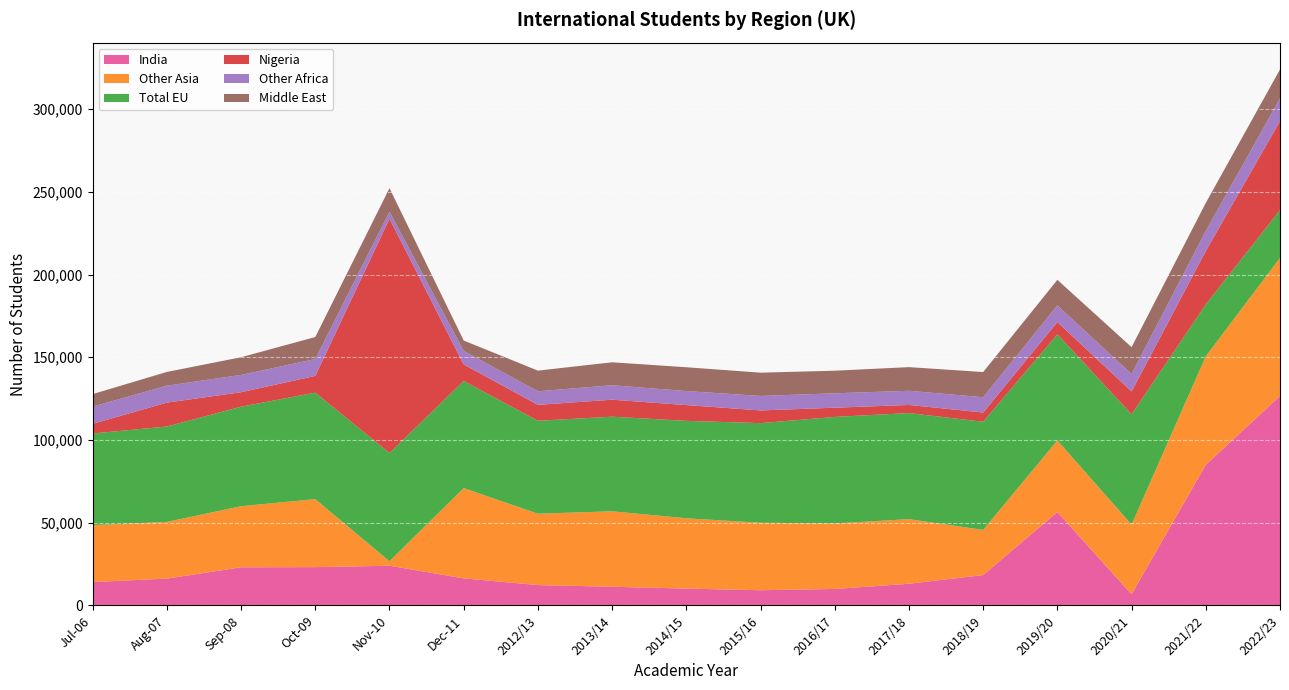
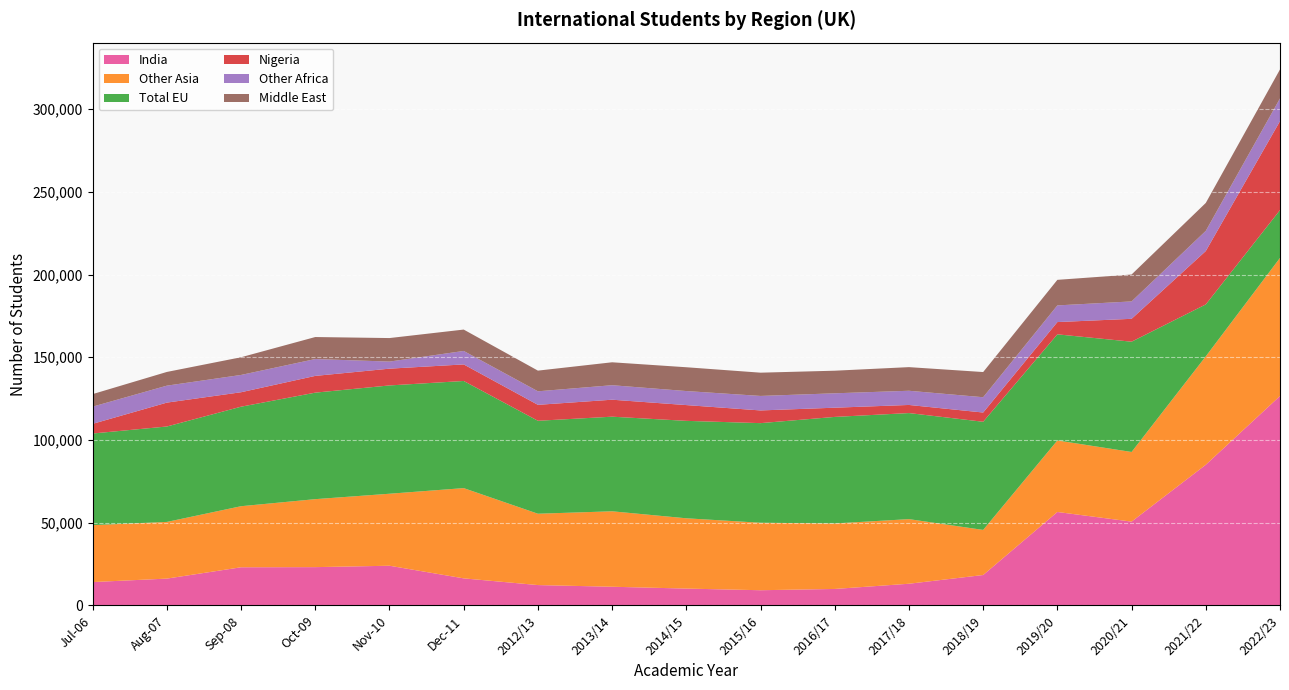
  {
    "India": {
      "Jul-06": "14,000",
      "Aug-07": "16,000",
      "Sep-08": "23,000",
      "Oct-09": "23,000",
      "Nov-10": "24,000",
      "Dec-11": "16,000",
      "2012/13": "12,000",
      "2013/14": "11,000",
      "2014/15": "10,000",
      "2015/16": "9,000",
      "2016/17": "10,000",
      "2017/18": "13,000",
      "2018/19": "18,000",
      "2019/20": "56,000",
-     "2020/21": "7,000",
+     "2020/21": "51,000",
      "2021/22": "85,000",
      "2022/23": "127,000"
    },
    "Other Asia": {
      "Jul-06": "34,000",
      "Aug-07": "34,000",
      "Sep-08": "37,000",
      "Oct-09": "41,000",
-     "Nov-10": "3,000",
+     "Nov-10": "44,000",
      "Dec-11": "55,000",
      "2012/13": "43,000",
      "2013/14": "46,000",
      "2014/15": "42,000",
      "2015/16": "41,000",
      "2016/17": "40,000",
      "2017/18": "39,000",
      "2018/19": "27,000",
      "2019/20": "43,000",
      "2020/21": "42,000",
      "2021/22": "66,000",
      "2022/23": "83,000"
    },
    "Total EU": {
      "Jul-06": "55,000",
      "Aug-07": "58,000",
      "Sep-08": "60,000",
      "Oct-09": "64,000",
      "Nov-10": "65,000",
      "Dec-11": "65,000",
      "2012/13": "56,000",
      "2013/14": "57,000",
      "2014/15": "59,000",
      "2015/16": "60,000",
      "2016/17": "64,000",
      "2017/18": "64,000",
      "2018/19": "65,000",
      "2019/20": "64,000",
      "2020/21": "67,000",
      "2021/22": "31,000",
      "2022/23": "29,000"
    },
    "Nigeria": {
      "Jul-06": "6,000",
      "Aug-07": "14,000",
      "Sep-08": "9,000",
      "Oct-09": "10,000",
-     "Nov-10": "142,000",
+     "Nov-10": "10,000",
      "Dec-11": "10,000",
      "2012/13": "10,000",
      "2013/14": "10,000",
      "2014/15": "10,000",
      "2015/16": "8,000",
      "2016/17": "6,000",
      "2017/18": "5,000",
      "2018/19": "6,000",
      "2019/20": "7,000",
      "2020/21": "14,000",
      "2021/22": "32,000",
      "2022/23": "54,000"
    },
    "Other Africa": {
      "Jul-06": "10,000",
      "Aug-07": "10,000",
      "Sep-08": "10,000",
      "Oct-09": "10,000",
      "Nov-10": "4,000",
      "Dec-11": "8,000",
      "2012/13": "8,000",
      "2013/14": "9,000",
      "2014/15": "8,000",
      "2015/16": "9,000",
      "2016/17": "9,000",
      "2017/18": "9,000",
      "2018/19": "9,000",
      "2019/20": "10,000",
      "2020/21": "11,000",
      "2021/22": "12,000",
      "2022/23": "14,000"
    },
    "Middle East": {
      "Jul-06": "8,000",
      "Aug-07": "8,000",
      "Sep-08": "11,000",
      "Oct-09": "13,000",
      "Nov-10": "14,000",
-     "Dec-11": "6,000",
+     "Dec-11": "13,000",
      "2012/13": "13,000",
      "2013/14": "14,000",
      "2014/15": "14,000",
      "2015/16": "14,000",
      "2016/17": "14,000",
      "2017/18": "14,000",
      "2018/19": "15,000",
      "2019/20": "15,000",
      "2020/21": "16,000",
      "2021/22": "17,000",
      "2022/23": "18,000"
    }
  }
